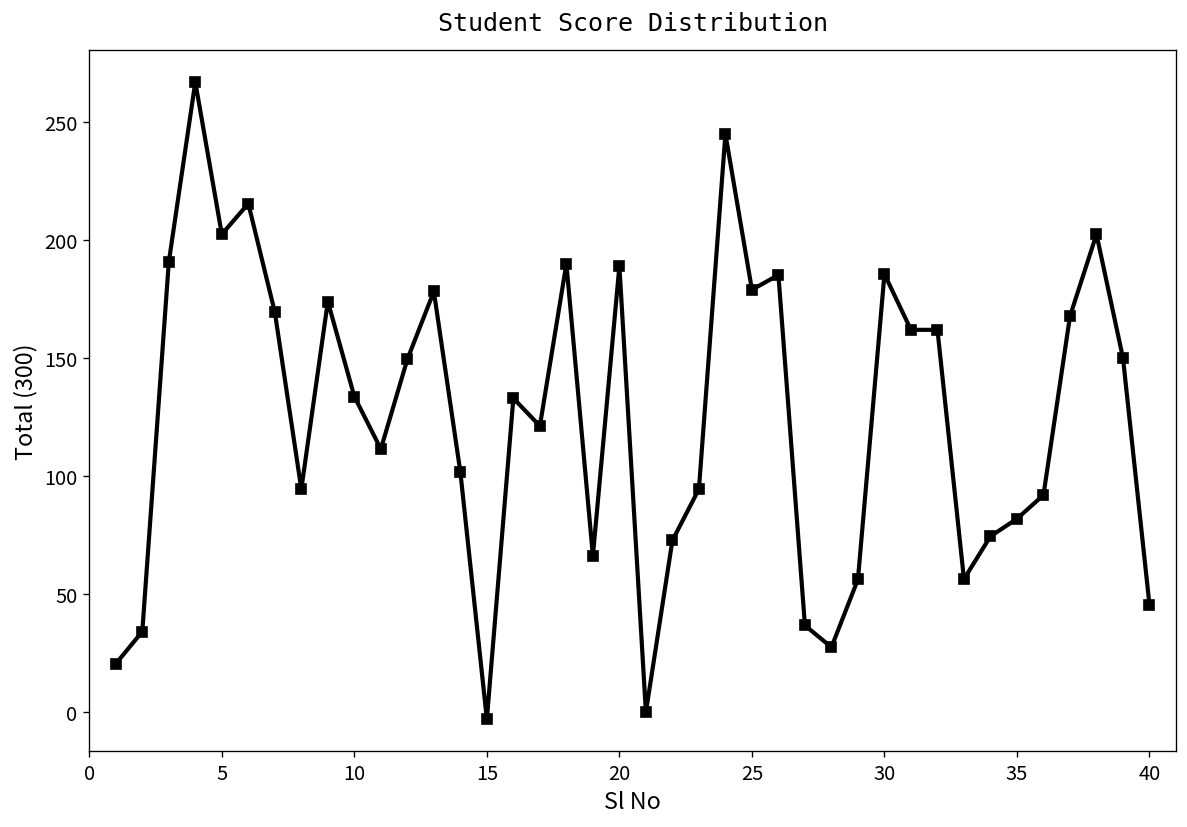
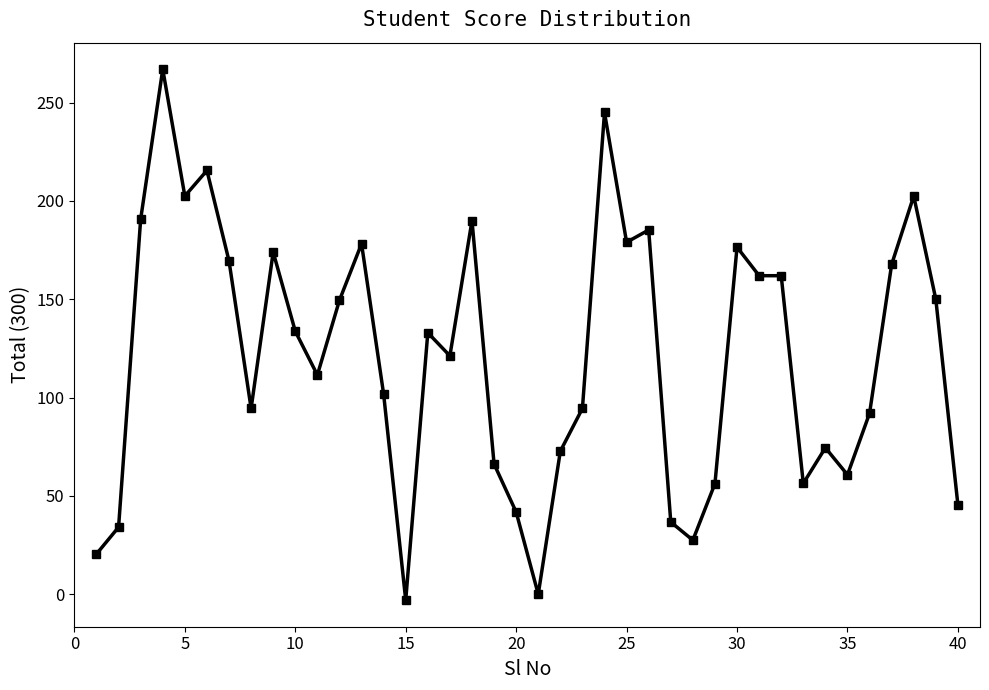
  {
    "5": 203,
    "10": 134,
    "15": -3,
-   "20": 189,
+   "20": 42,
    "25": 179,
-   "30": 186,
-   "35": 82,
+   "30": 177,
+   "35": 61,
    "40": 45
  }
